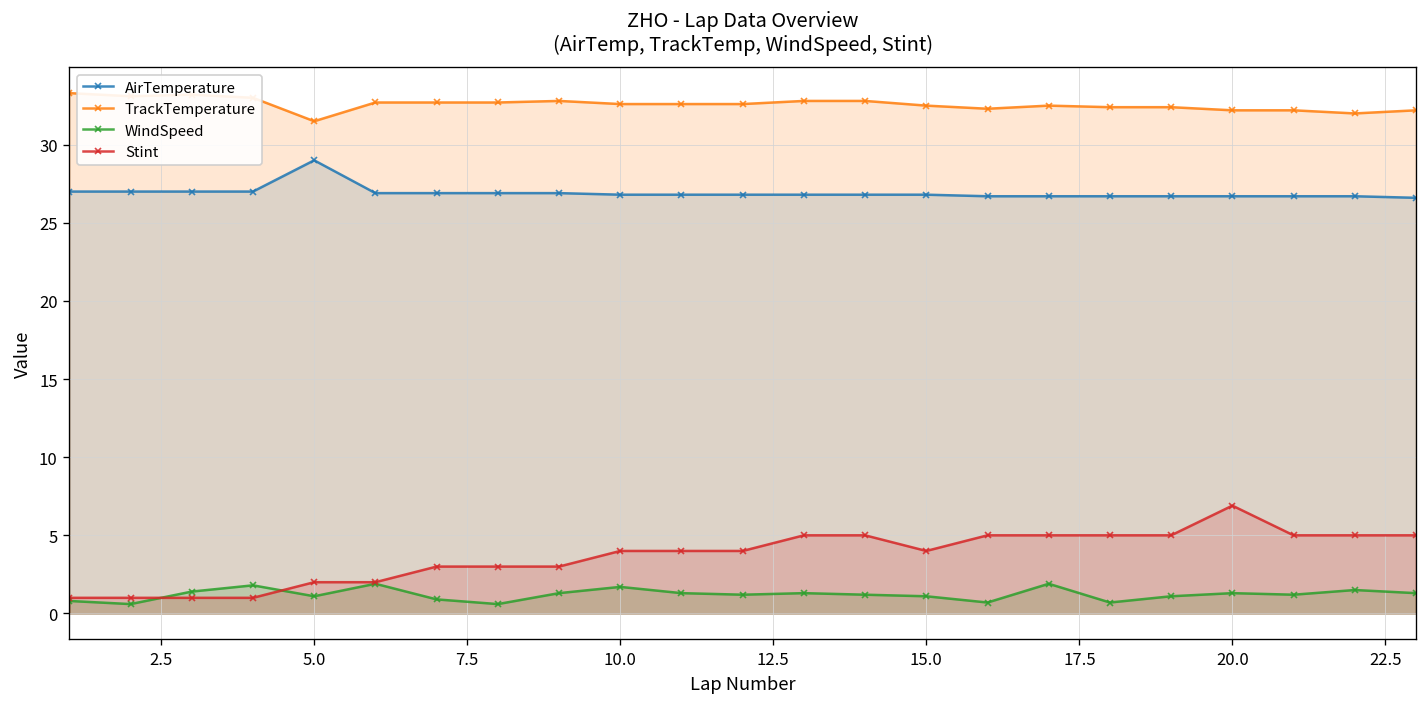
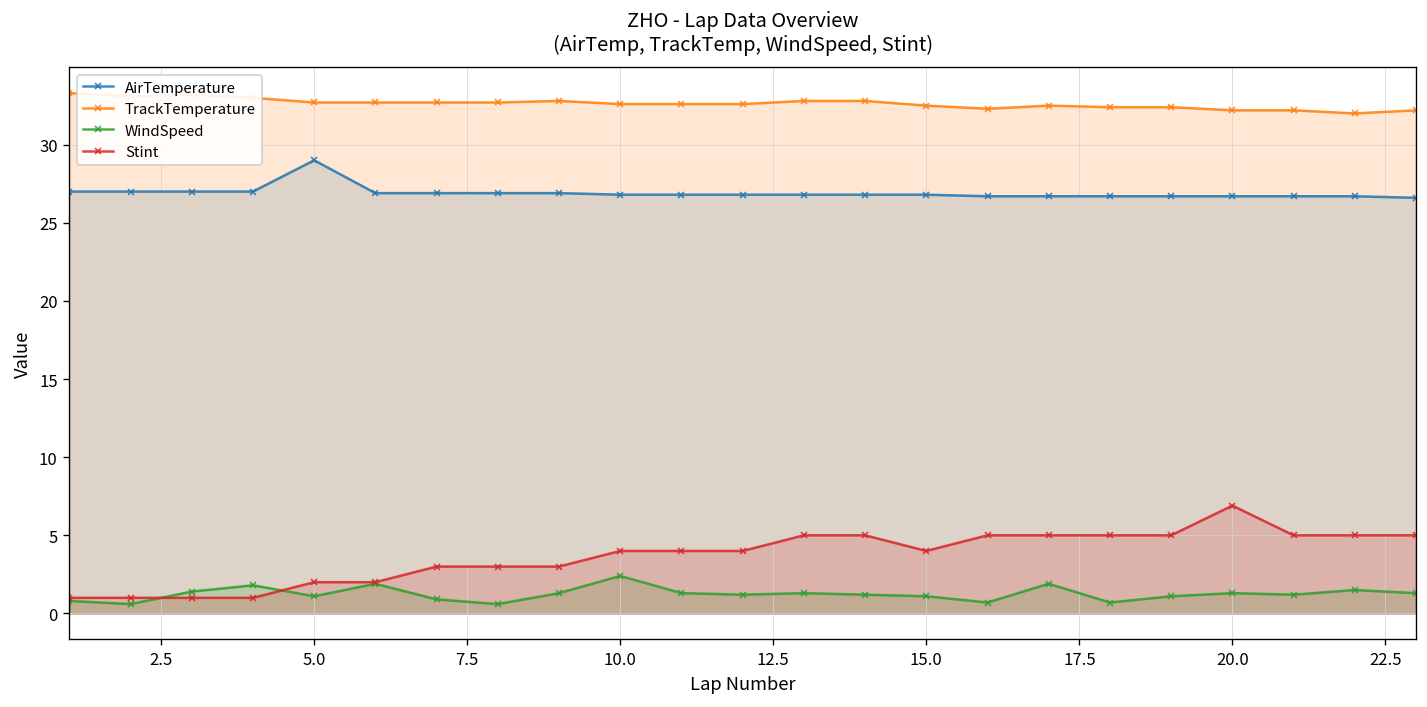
  {
    "AirTemperature": {
      "5.0": 29.0,
      "10.0": 26.8,
      "15.0": 26.8,
      "20.0": 26.7
    },
    "TrackTemperature": {
-     "5.0": 31.5,
+     "5.0": 32.7,
      "10.0": 32.6,
      "15.0": 32.5,
      "20.0": 32.2
    },
    "WindSpeed": {
      "5.0": 1.1,
-     "10.0": 1.7,
+     "10.0": 2.4,
      "15.0": 1.1,
      "20.0": 1.3
    },
    "Stint": {
      "5.0": 2.0,
      "10.0": 4.0,
      "15.0": 4.0,
      "20.0": 6.9
    }
  }
